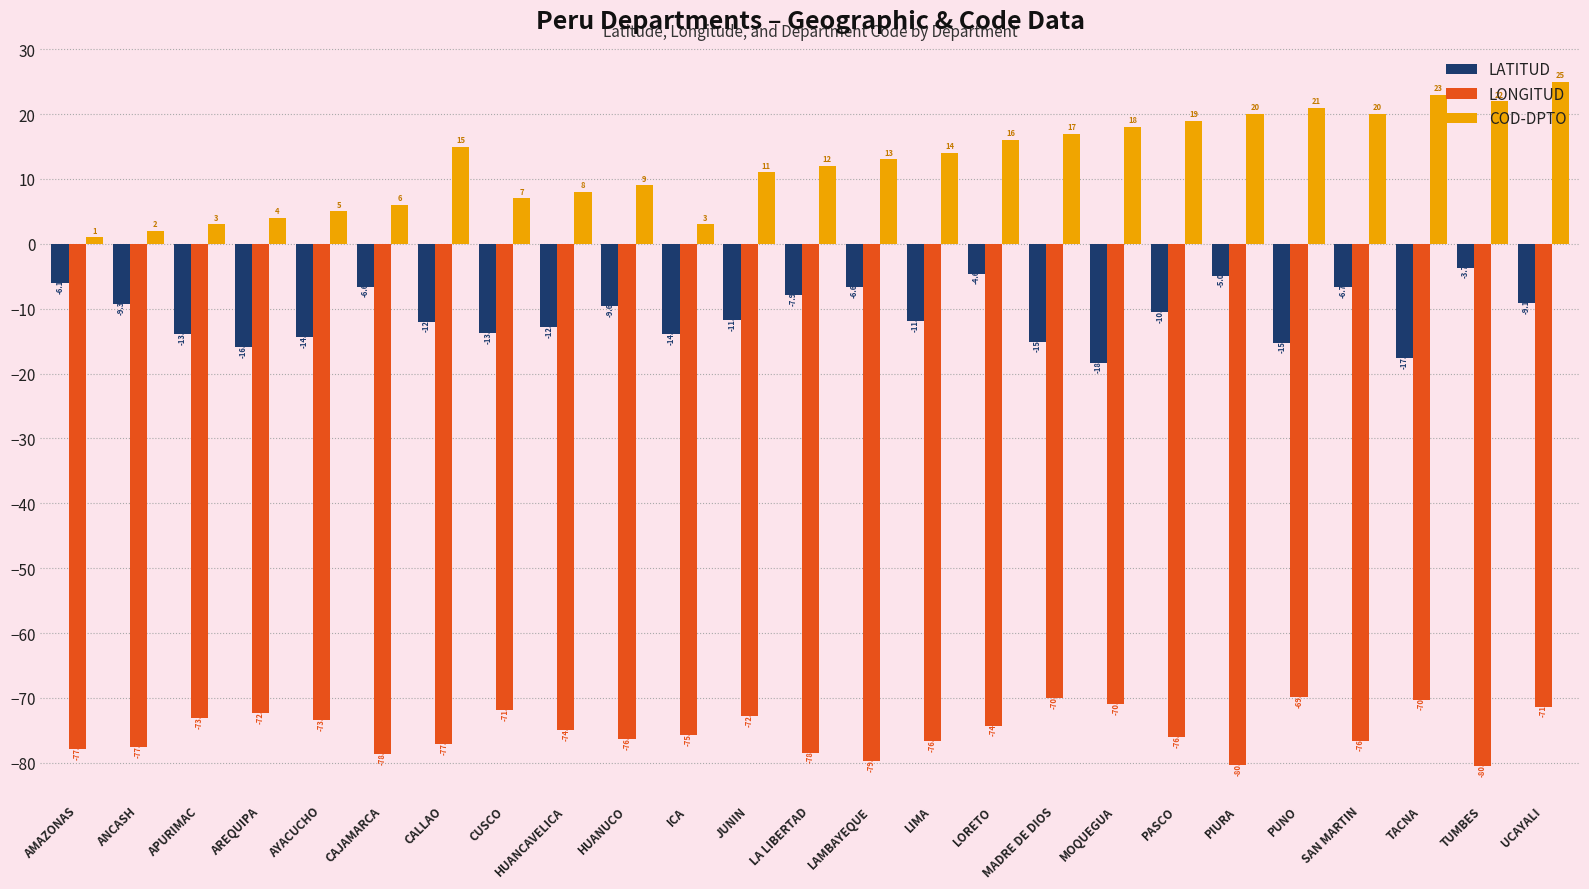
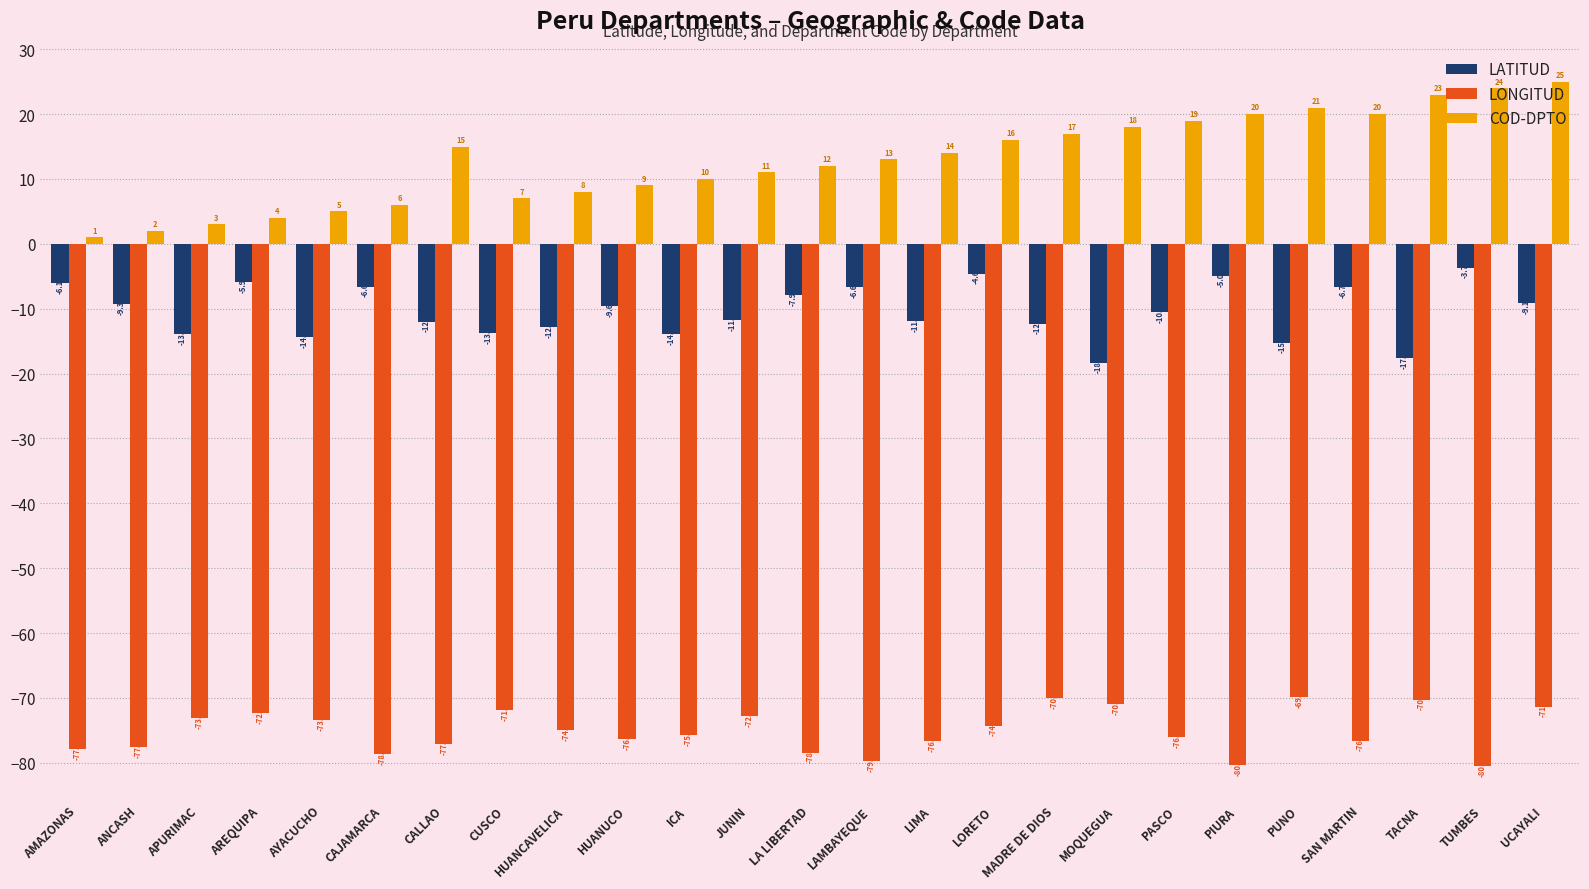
  {
    "LATITUD": {
      "AMAZONAS": -6.1,
      "ANCASH": -9.3,
-     "AREQUIPA": -16.0,
+     "AREQUIPA": -5.9,
      "CAJAMARCA": -6.6,
      "HUANUCO": -9.6,
      "ICA": -14.0,
      "LA LIBERTAD": -7.9,
      "LAMBAYEQUE": -6.6,
      "LORETO": -4.6,
-     "MADRE DE DIOS": -15,
+     "MADRE DE DIOS": -12,
      "PIURA": -5.0,
      "SAN MARTIN": -6.7,
      "TUMBES": -3.7,
      "UCAYALI": -9.1
    },
    "LONGITUD": {
      "AMAZONAS": -77.9,
      "ANCASH": -77.6,
      "AREQUIPA": -72.4,
      "AYACUCHO": -73.5,
      "CAJAMARCA": -78.7,
      "CALLAO": -77.1,
      "CUSCO": -71.9,
      "HUANUCO": -76.4,
      "JUNIN": -72.8,
      "LIMA": -76.7,
      "PIURA": -80.4,
      "PUNO": -69.9
    },
    "COD-DPTO": {
      "AMAZONAS": 1,
      "ANCASH": 2,
      "APURIMAC": 3,
      "AREQUIPA": 4,
      "AYACUCHO": 5,
      "CAJAMARCA": 6,
      "CALLAO": 15,
      "CUSCO": 7,
      "HUANCAVELICA": 8,
      "HUANUCO": 9,
-     "ICA": 3,
+     "ICA": 10,
      "JUNIN": 11,
      "LA LIBERTAD": 12,
      "LAMBAYEQUE": 13,
      "LIMA": 14,
      "LORETO": 16,
      "MADRE DE DIOS": 17,
      "MOQUEGUA": 18,
      "PASCO": 19,
      "PIURA": 20,
      "PUNO": 21,
      "SAN MARTIN": 20,
      "TACNA": 23,
-     "TUMBES": 22,
+     "TUMBES": 24,
      "UCAYALI": 25
    }
  }
